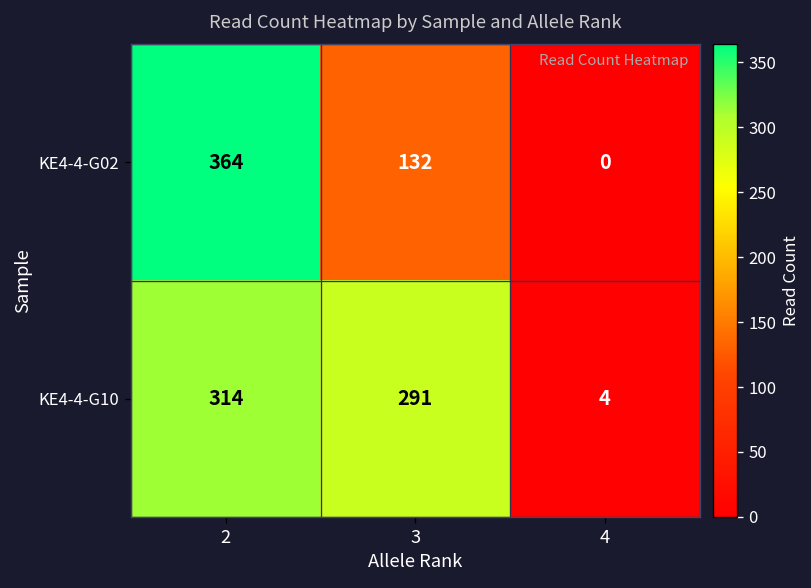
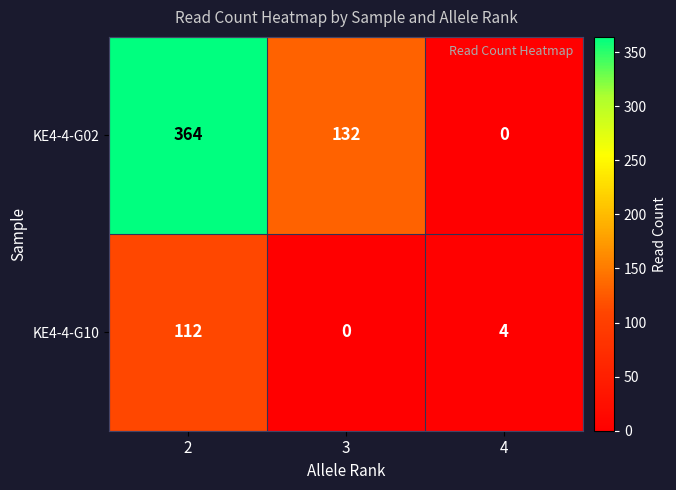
  {
    "KE4-4-G02": {
      "2": 364,
      "3": 132
    },
    "KE4-4-G10": {
-     "2": 314,
-     "3": 291,
+     "2": 112,
+     "3": 0,
      "4": 4
    }
  }
